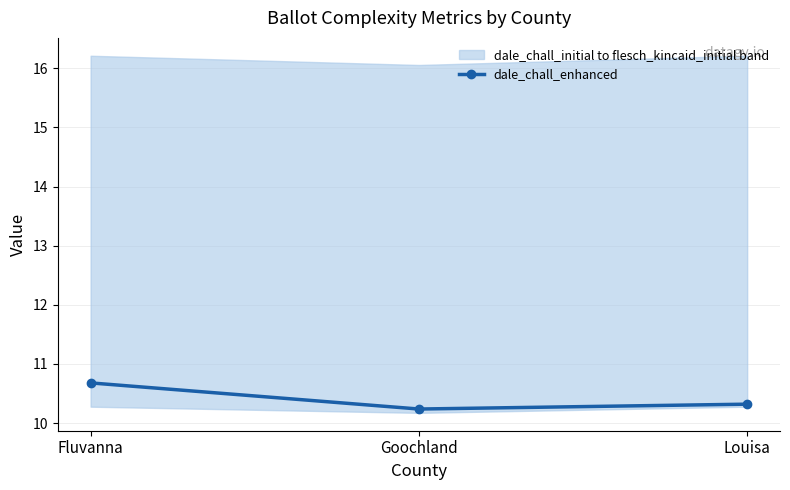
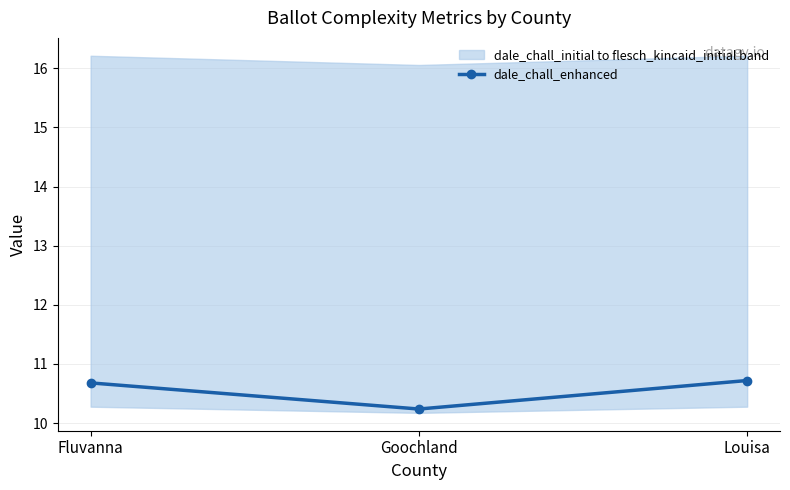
  {
    "dale_chall_enhanced": {
      "Fluvanna": 10.7,
      "Goochland": 10.2,
-     "Louisa": 10.3
+     "Louisa": 10.7
    }
  }
